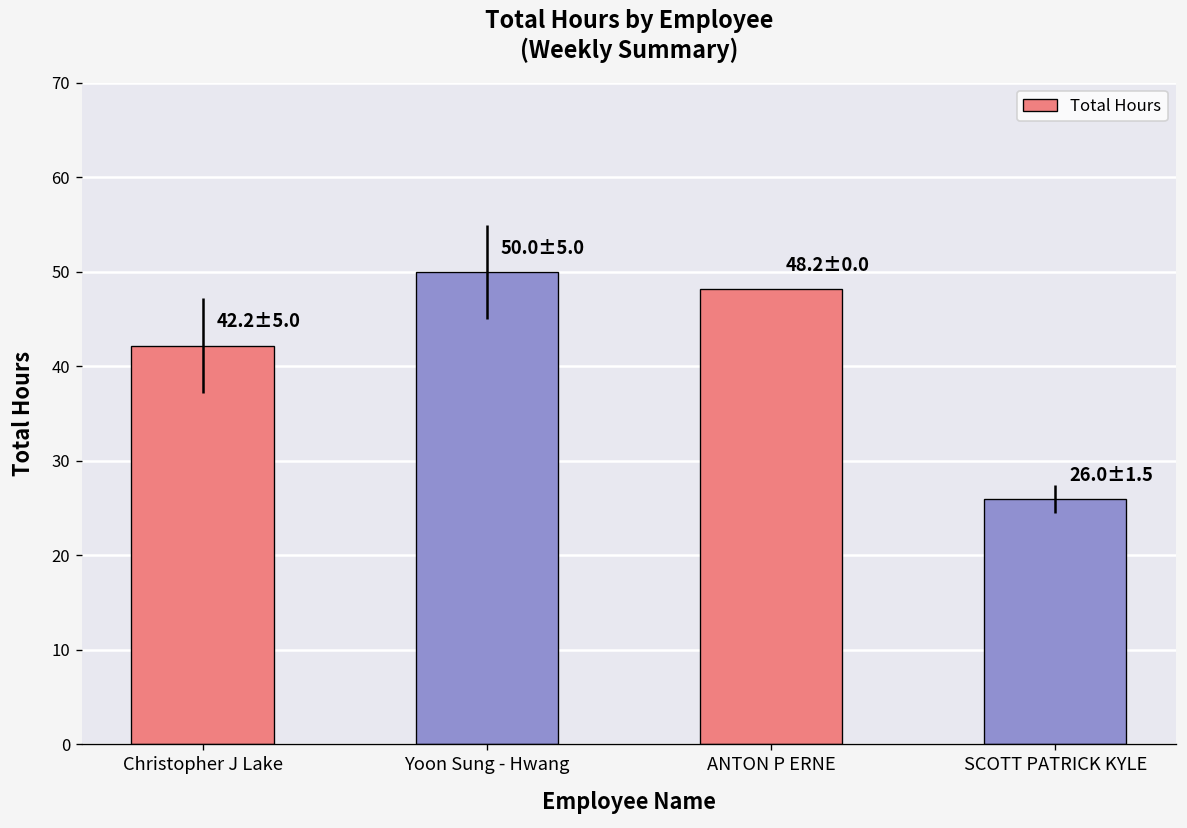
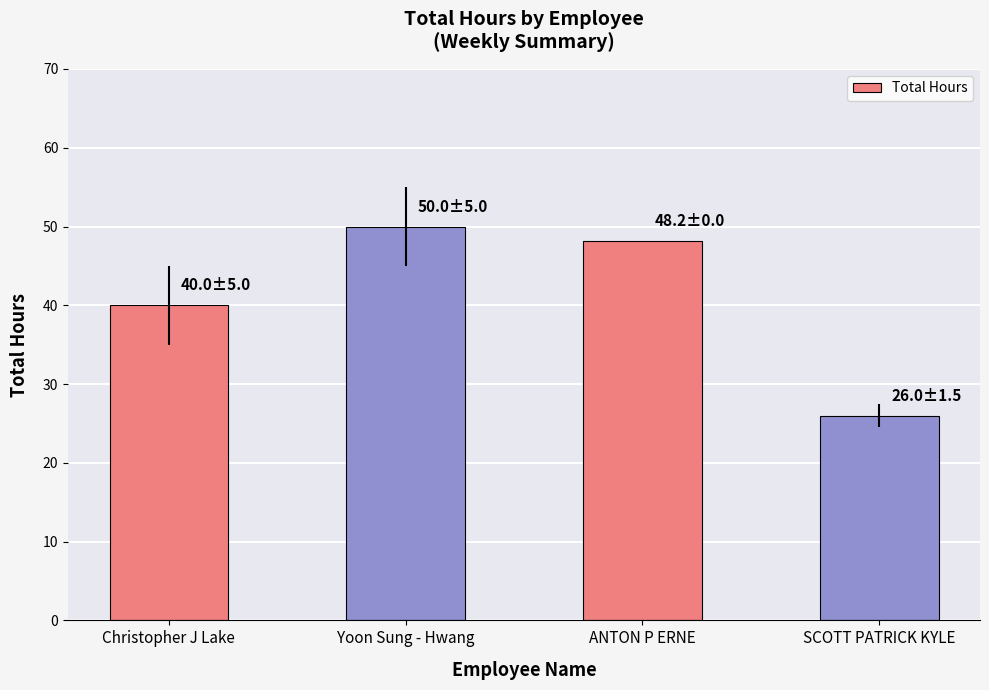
  {
-   "Christopher J Lake": "42.2±5.0",
+   "Christopher J Lake": "40.0±5.0",
    "Yoon Sung - Hwang": "50.0±5.0",
    "ANTON P ERNE": "48.2±0.0",
    "SCOTT PATRICK KYLE": "26.0±1.5"
  }
